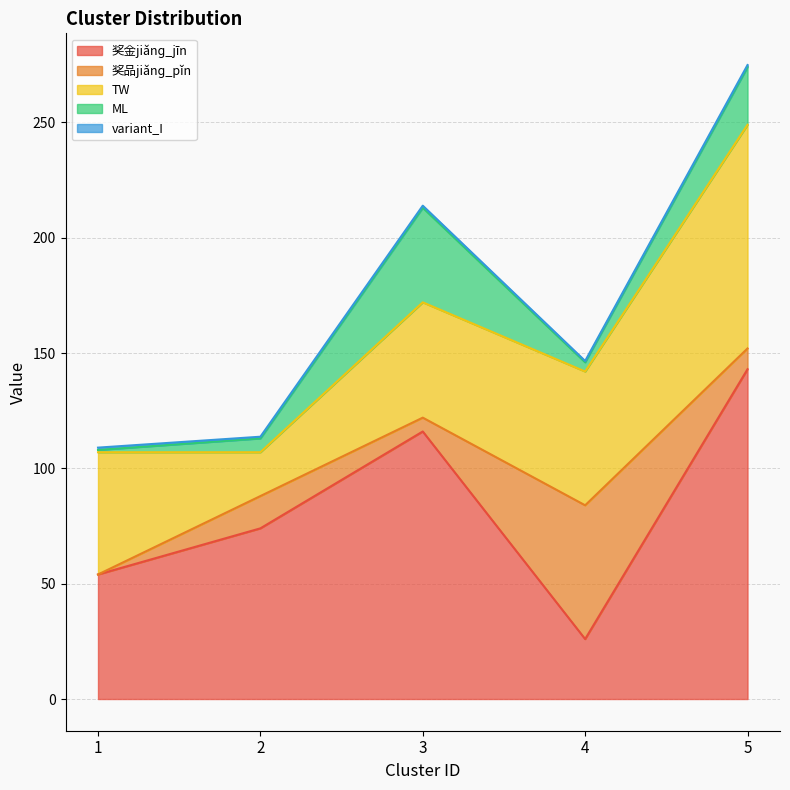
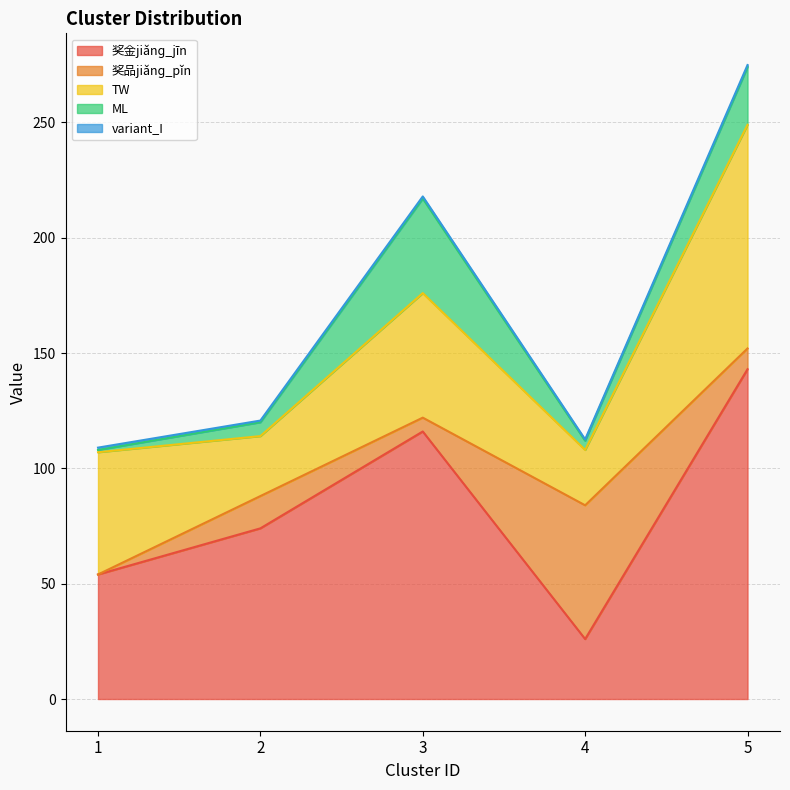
  {
    "TW": {
-     "2": 19,
-     "3": 50,
-     "4": 58,
+     "2": 26,
+     "3": 54,
+     "4": 24,
      "5": 97
    }
  }
